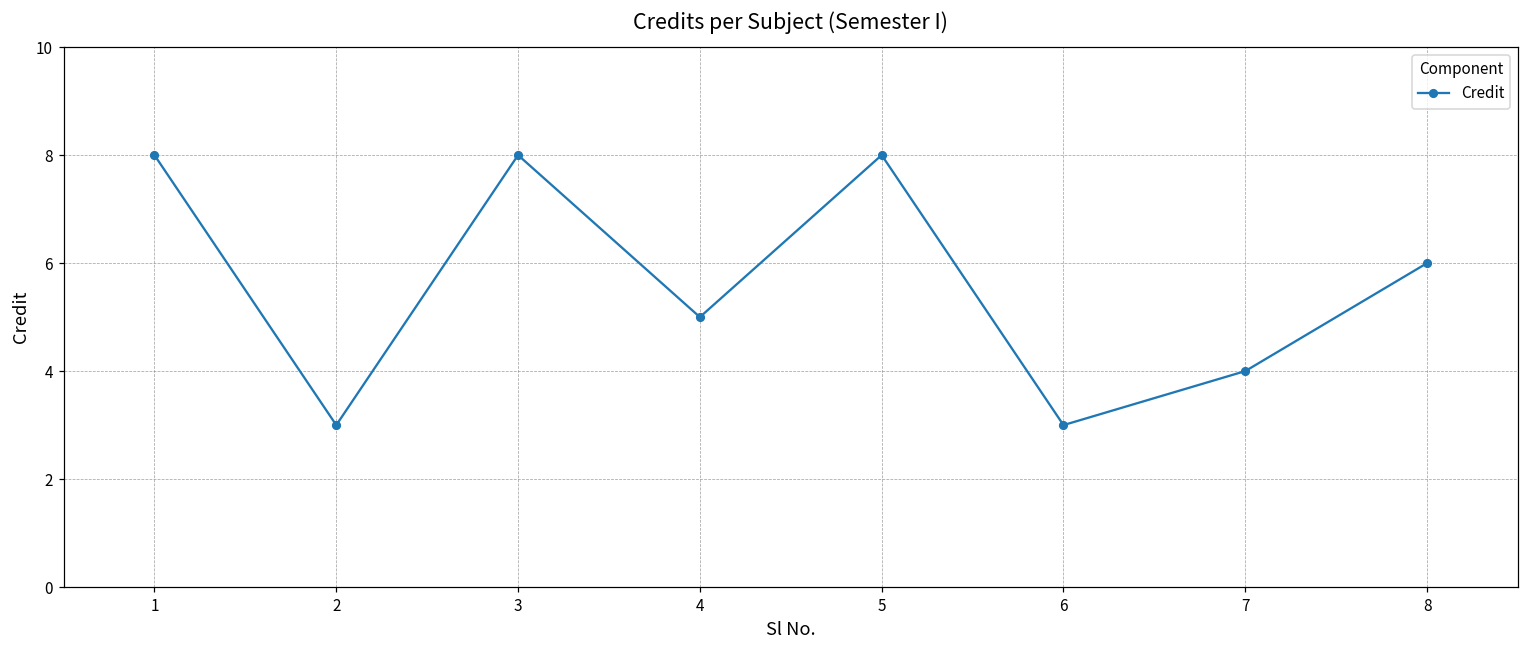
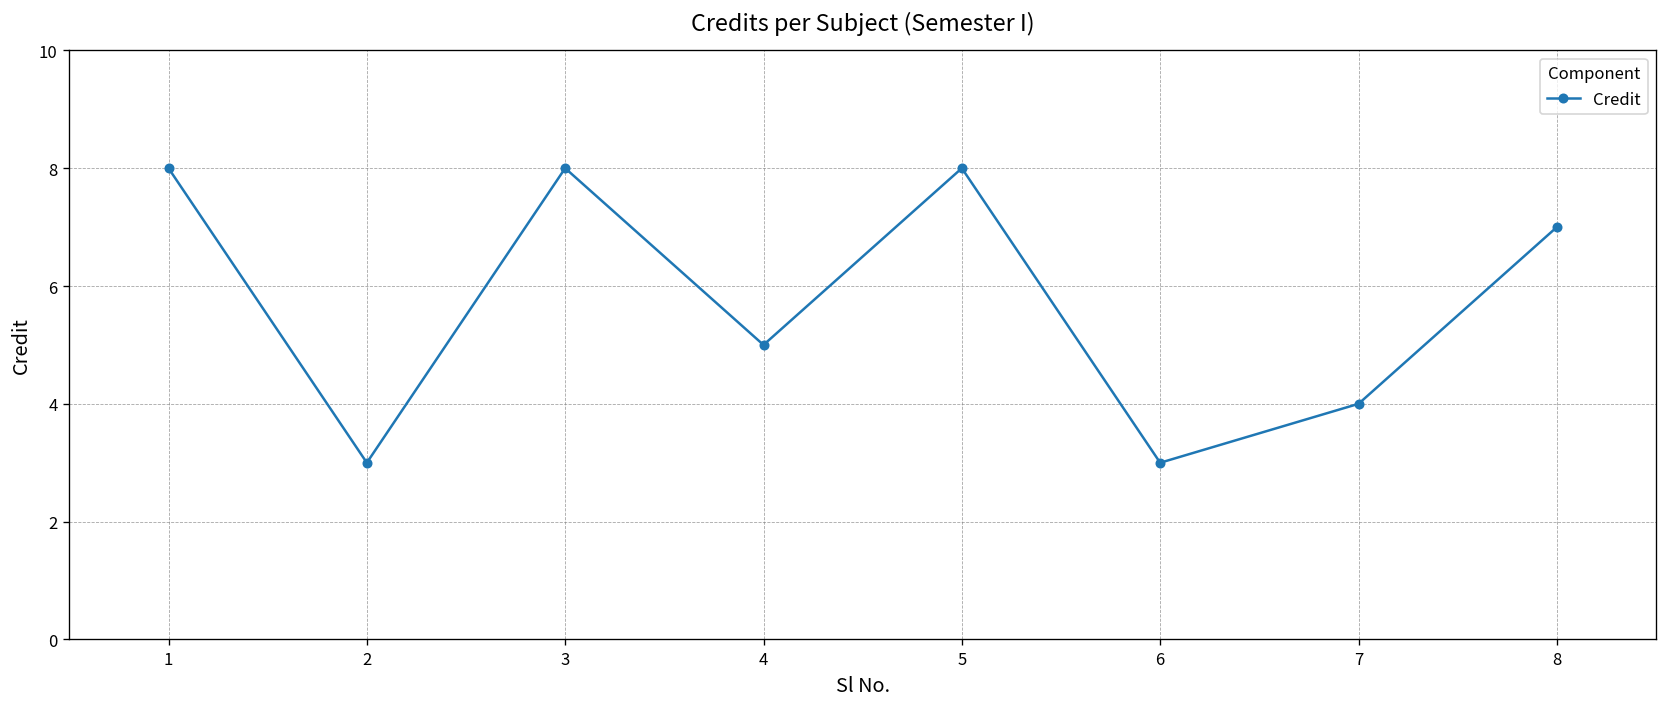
  {
    "1": 8,
    "2": 3,
    "3": 8,
    "4": 5,
    "5": 8,
    "6": 3,
    "7": 4,
-   "8": 6
+   "8": 7
  }
